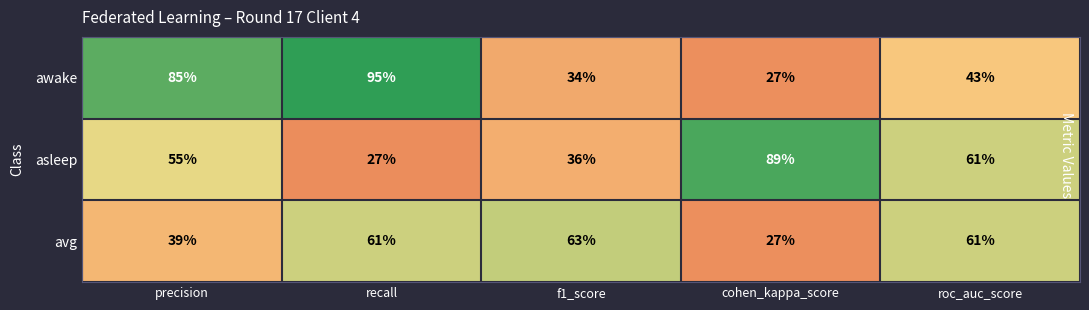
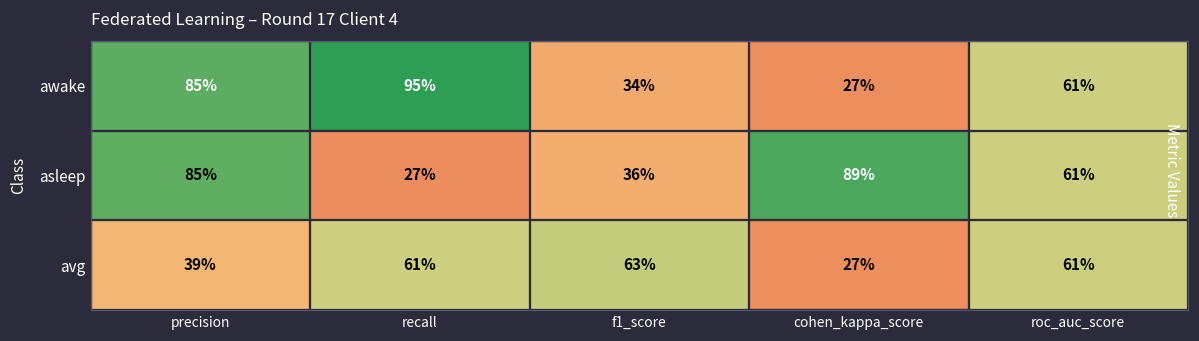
  {
    "awake": {
      "precision": "85%",
      "recall": "95%",
      "f1_score": "34%",
      "cohen_kappa_score": "27%",
-     "roc_auc_score": "43%"
+     "roc_auc_score": "61%"
    },
    "asleep": {
-     "precision": "55%",
+     "precision": "85%",
      "recall": "27%",
      "f1_score": "36%",
      "cohen_kappa_score": "89%",
      "roc_auc_score": "61%"
    },
    "avg": {
      "precision": "39%",
      "recall": "61%",
      "f1_score": "63%",
      "cohen_kappa_score": "27%",
      "roc_auc_score": "61%"
    }
  }
